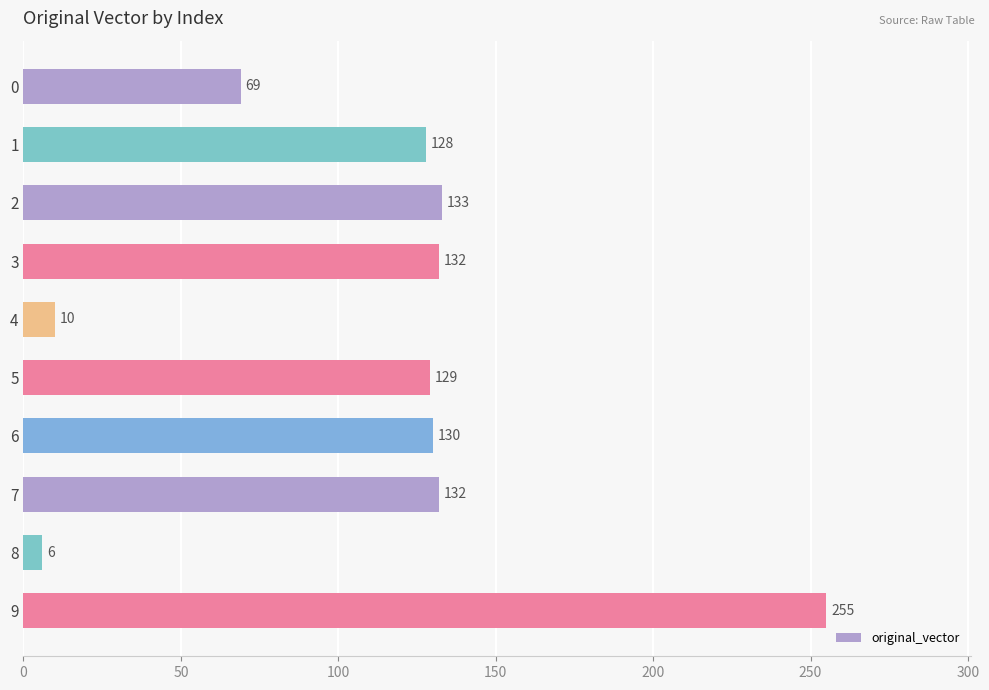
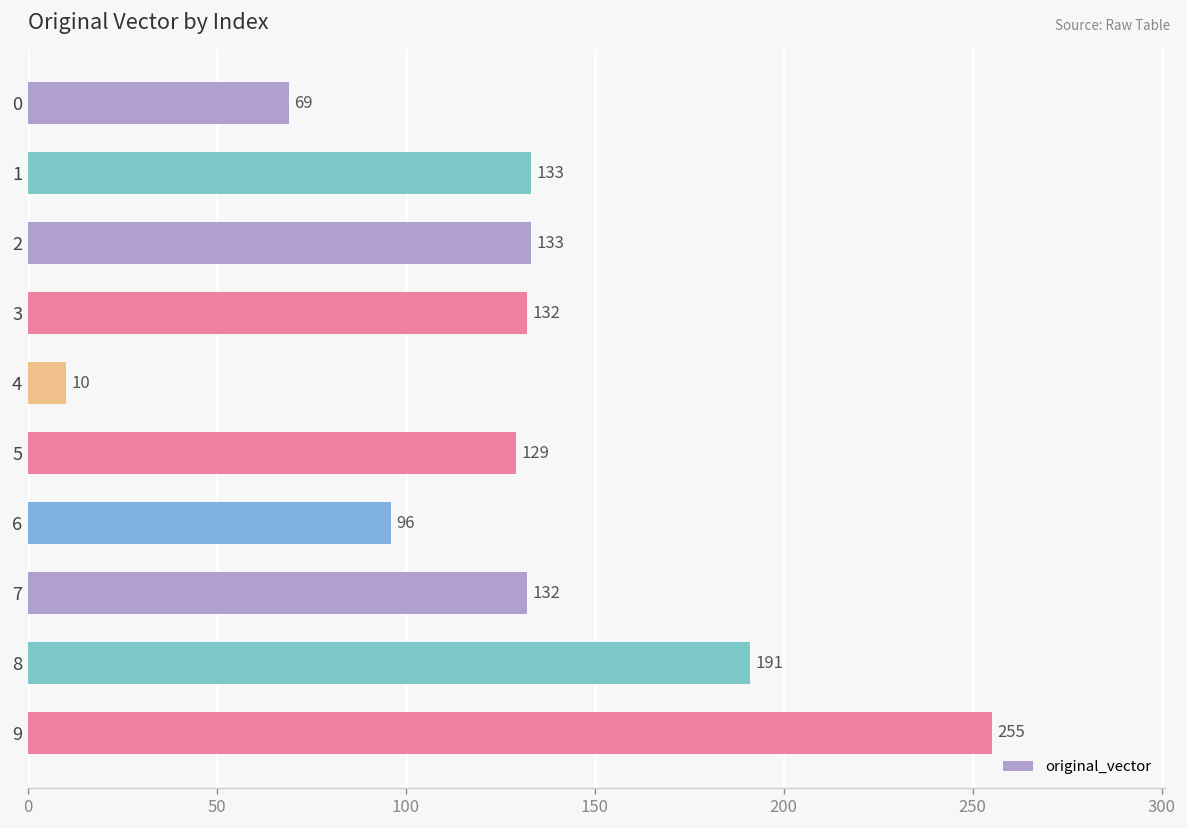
  {
    "0": 69,
-   "1": 128,
+   "1": 133,
    "2": 133,
    "3": 132,
    "4": 10,
    "5": 129,
-   "6": 130,
+   "6": 96,
    "7": 132,
-   "8": 6,
+   "8": 191,
    "9": 255
  }
